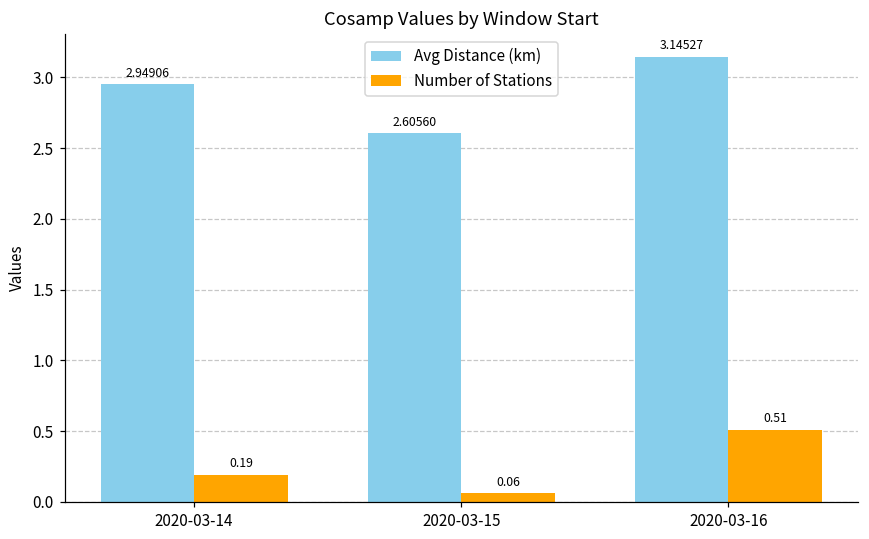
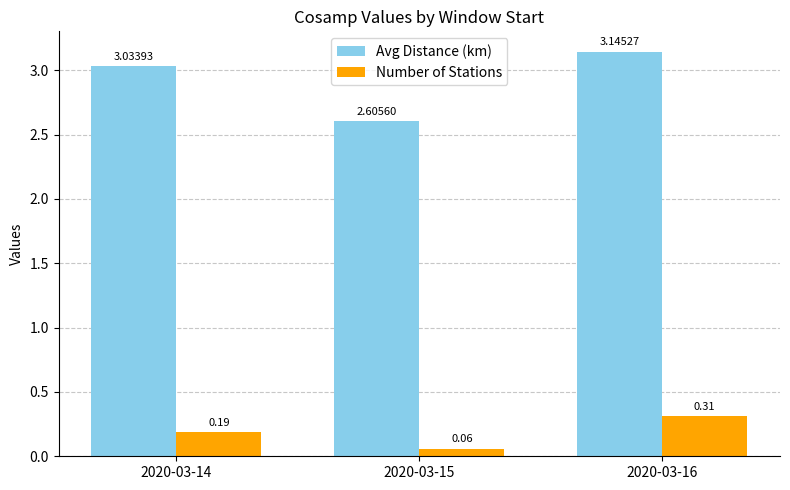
  {
    "Avg Distance (km)": {
-     "2020-03-14": 2.94906,
+     "2020-03-14": 3.03393,
      "2020-03-15": 2.60560,
      "2020-03-16": 3.14527
    },
    "Number of Stations": {
      "2020-03-14": 0.19,
      "2020-03-15": 0.06,
-     "2020-03-16": 0.51
+     "2020-03-16": 0.31
    }
  }
